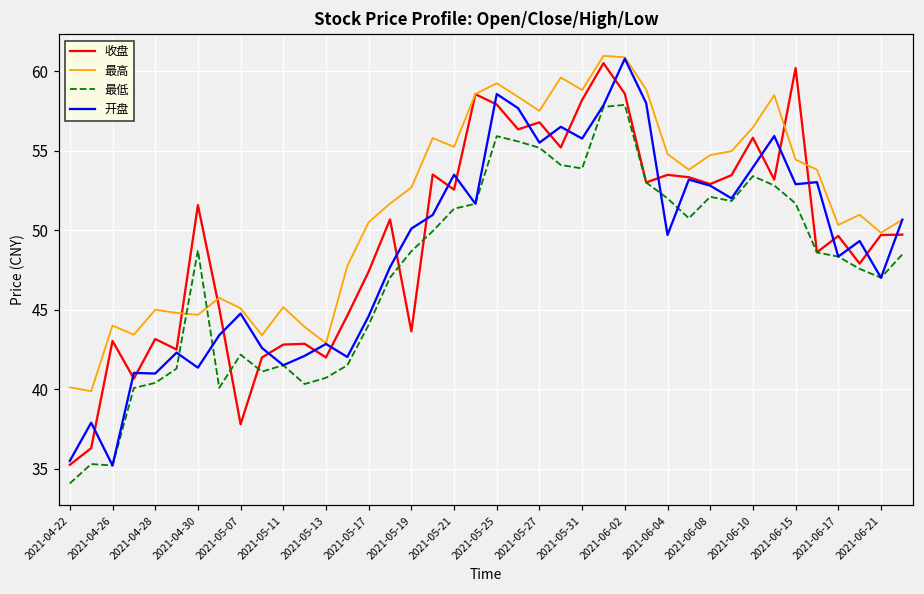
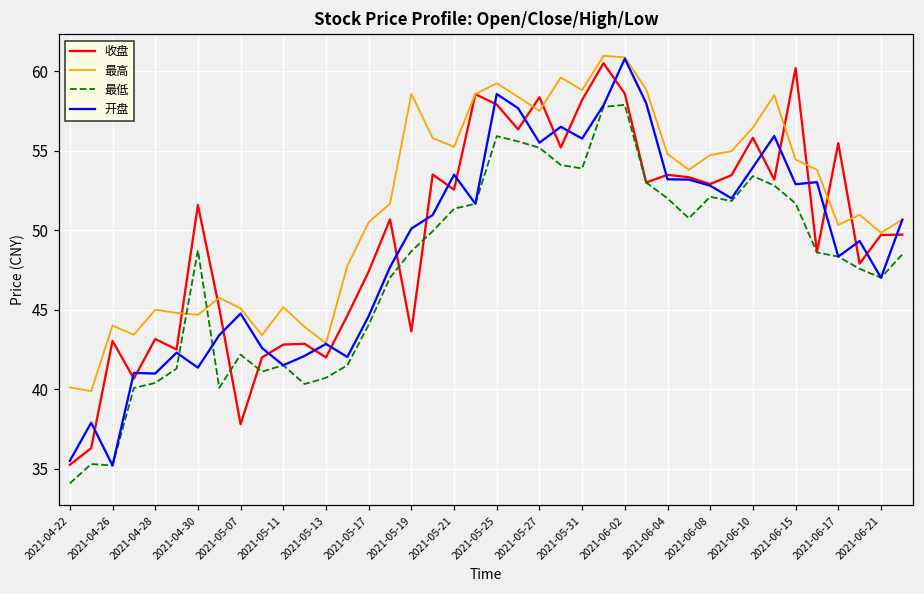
  {
    "收盘": {
      "2021-04-22": 35.3,
      "2021-04-26": 43.0,
      "2021-04-28": 43.2,
      "2021-04-30": 51.6,
      "2021-05-07": 37.8,
      "2021-05-11": 42.8,
      "2021-05-13": 42.0,
      "2021-05-17": 47.4,
      "2021-05-19": 43.6,
      "2021-05-21": 52.6,
      "2021-05-25": 57.9,
-     "2021-05-27": 56.8,
+     "2021-05-27": 58.4,
      "2021-05-31": 58.2,
      "2021-06-02": 58.6,
      "2021-06-04": 53.5,
      "2021-06-10": 55.8,
      "2021-06-15": 60.2,
-     "2021-06-17": 49.6
+     "2021-06-17": 55.5
    },
    "最高": {
      "2021-04-22": 40.1,
      "2021-04-26": 44.0,
      "2021-04-28": 45.0,
      "2021-04-30": 44.7,
      "2021-05-07": 45.1,
      "2021-05-11": 45.2,
      "2021-05-17": 50.5,
-     "2021-05-19": 52.7,
+     "2021-05-19": 58.6,
      "2021-05-21": 55.2,
      "2021-05-25": 59.2,
      "2021-05-27": 57.5,
      "2021-05-31": 58.8,
      "2021-06-04": 54.8,
      "2021-06-08": 54.7,
      "2021-06-10": 56.5,
      "2021-06-15": 54.4,
      "2021-06-17": 50.3
    },
    "最低": {
      "2021-04-22": 34.1,
      "2021-04-28": 40.4,
      "2021-04-30": 48.7,
      "2021-05-07": 42.2,
      "2021-05-13": 40.7,
      "2021-05-17": 44.1,
      "2021-05-19": 48.7,
      "2021-05-21": 51.4,
      "2021-05-25": 55.9,
      "2021-05-27": 55.2,
      "2021-05-31": 53.9,
      "2021-06-02": 57.9,
      "2021-06-04": 52.0,
      "2021-06-08": 52.1,
      "2021-06-10": 53.4,
      "2021-06-15": 51.7
    },
    "开盘": {
      "2021-04-22": 35.5,
      "2021-04-28": 41.0,
      "2021-04-30": 41.4,
      "2021-05-07": 44.8,
      "2021-05-17": 44.6,
      "2021-05-19": 50.1,
      "2021-05-21": 53.5,
      "2021-05-25": 58.6,
      "2021-05-27": 55.5,
      "2021-05-31": 55.8,
-     "2021-06-04": 49.7,
+     "2021-06-04": 53.2,
      "2021-06-10": 54.0,
      "2021-06-15": 52.9
    }
  }
